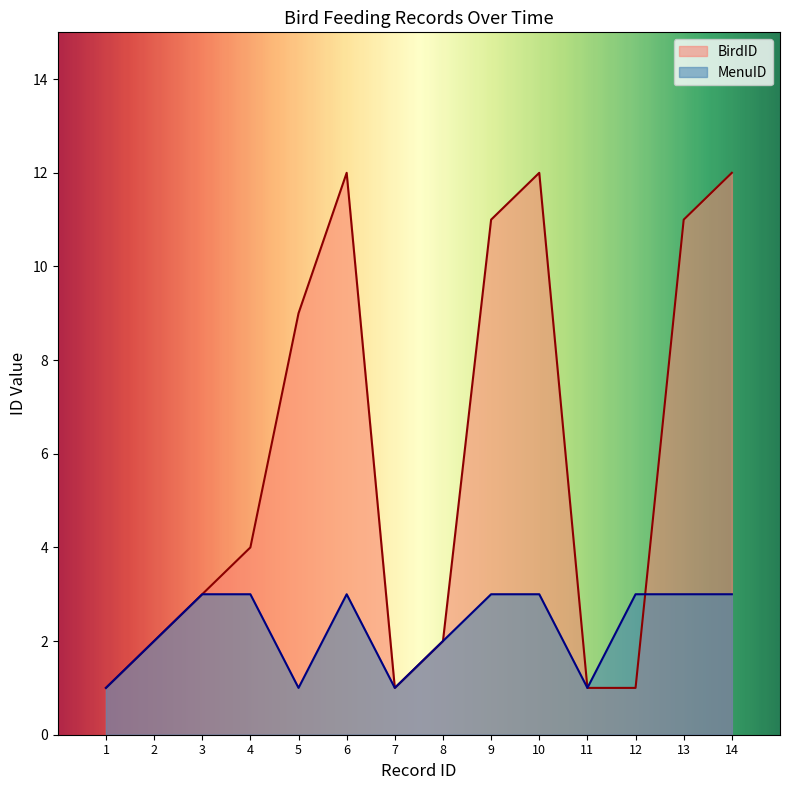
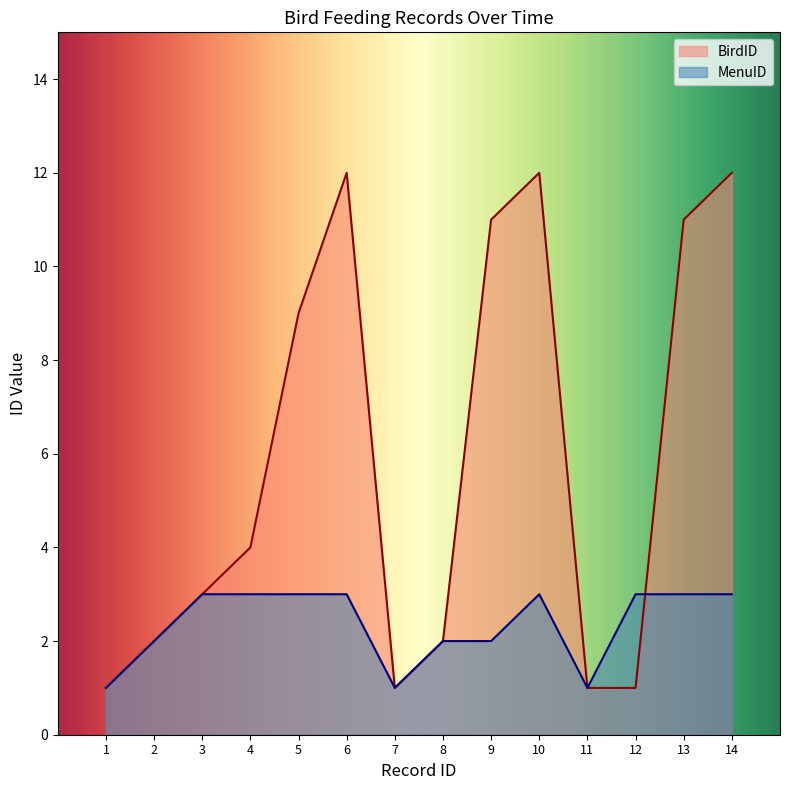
  {
    "BirdID": {
      "4": 4,
      "5": 9,
      "6": 12,
      "9": 11,
      "10": 12,
      "12": 1,
      "13": 11,
      "14": 12
    },
    "MenuID": {
      "4": 3,
-     "5": 1,
+     "5": 3,
      "6": 3,
-     "9": 3,
+     "9": 2,
      "10": 3,
      "12": 3,
      "13": 3,
      "14": 3
    }
  }
